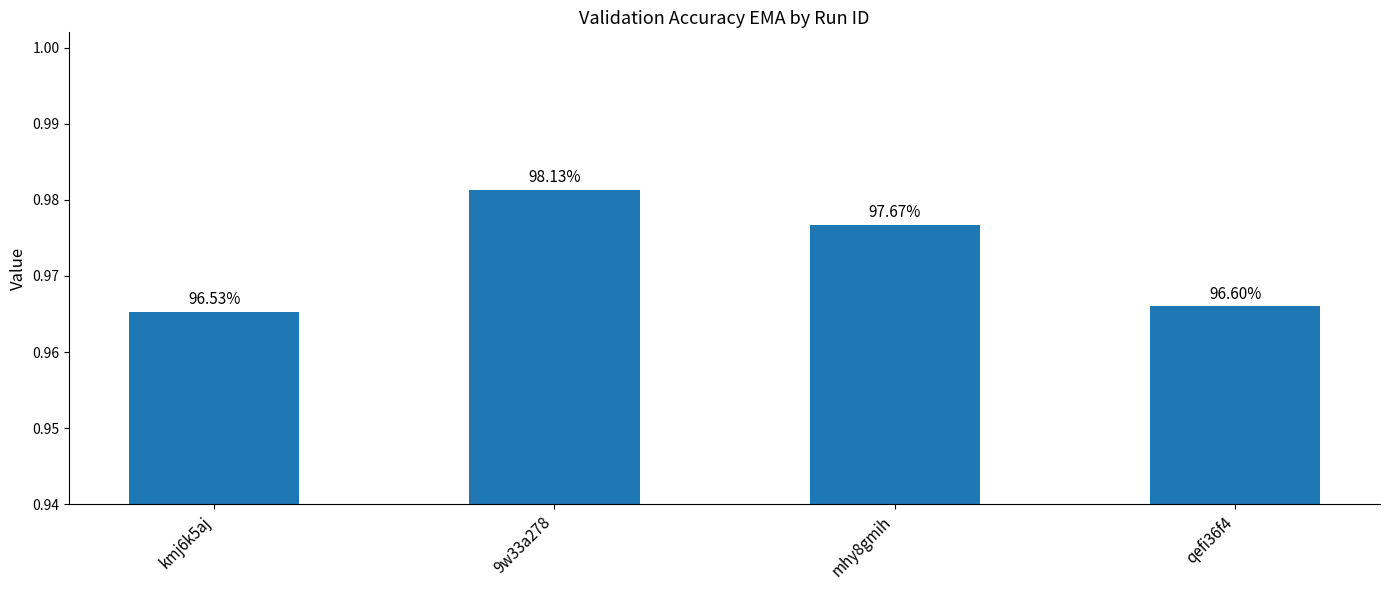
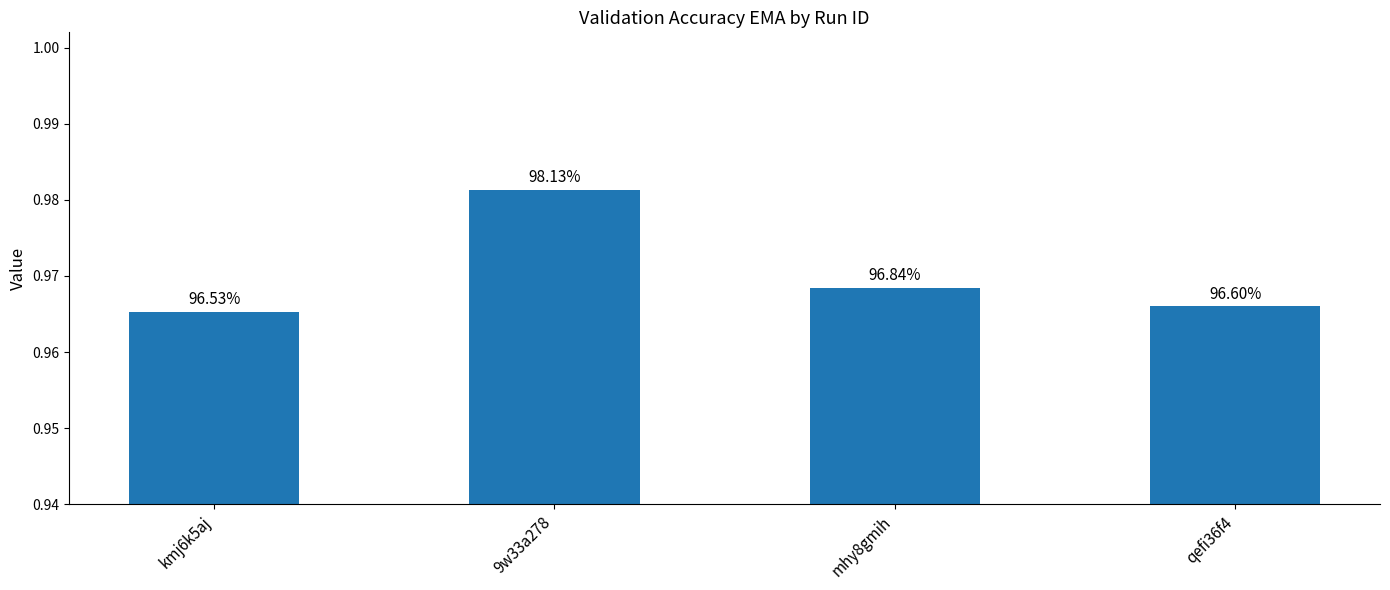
  {
    "kmj6k5aj": "96.53%",
    "9w33a278": "98.13%",
-   "mhy8gmih": "97.67%",
+   "mhy8gmih": "96.84%",
    "qefi36f4": "96.60%"
  }
